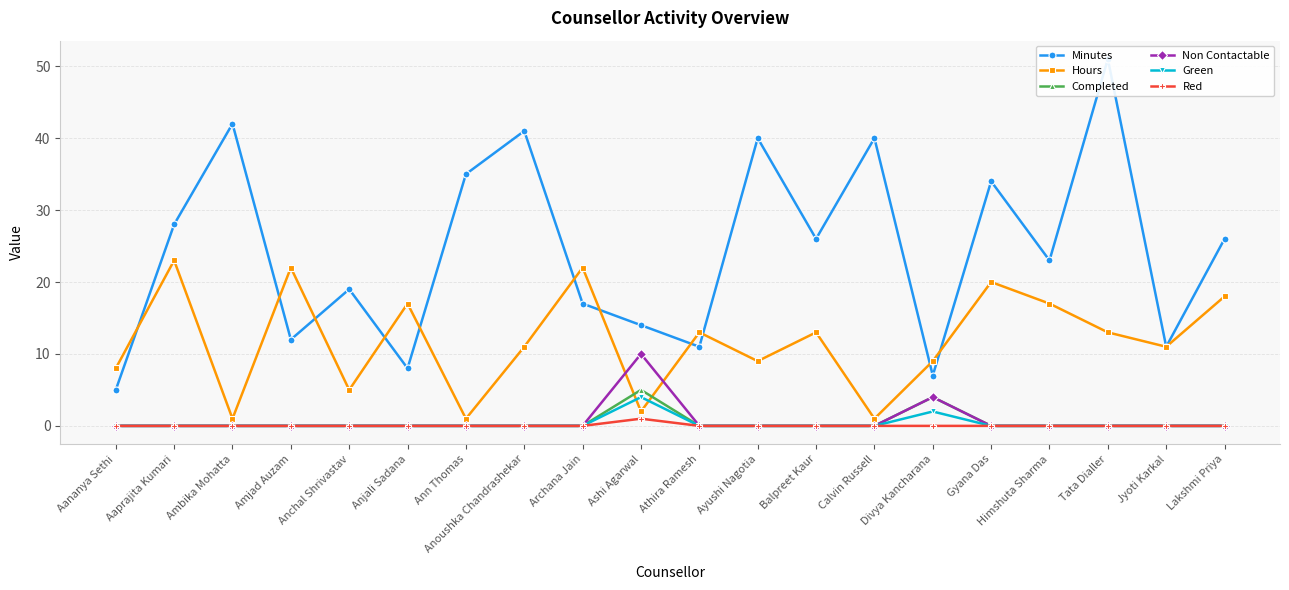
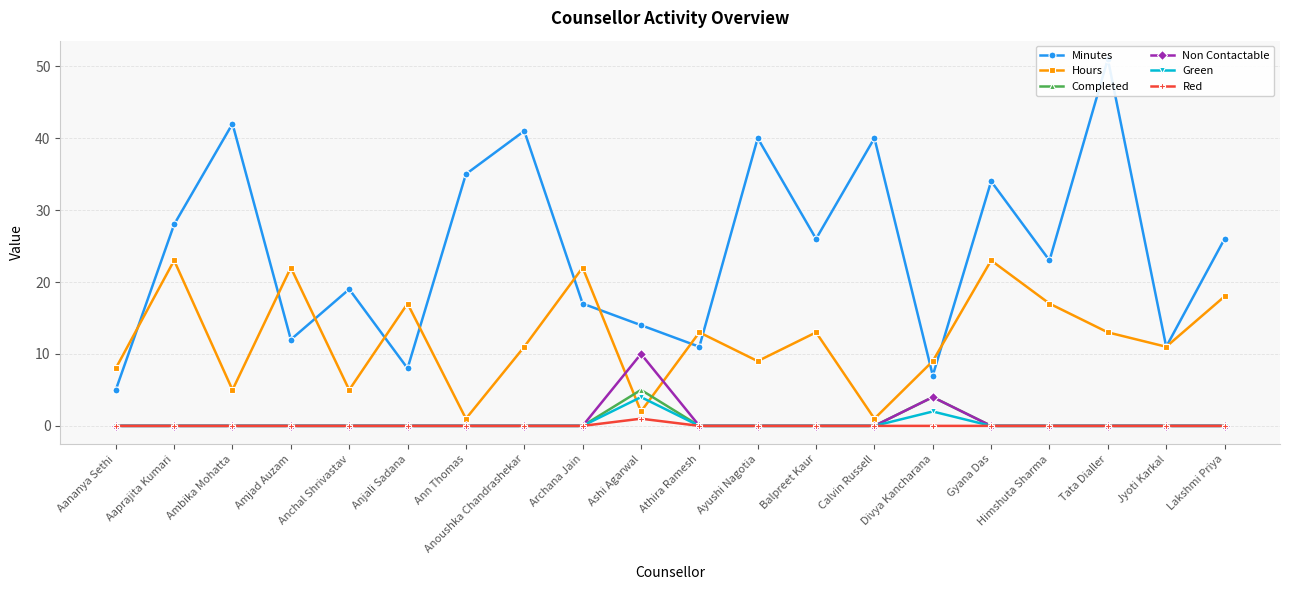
  {
    "Hours": {
      "Aananya Sethi": 8,
      "Aaprajita Kumari": 23,
-     "Ambika Mohatta": 1,
+     "Ambika Mohatta": 5,
      "Amjad Auzam": 22,
      "Anchal Shrivastav": 5,
      "Anjali Sadana": 17,
      "Ann Thomas": 1,
      "Anoushka Chandrashekar": 11,
      "Archana Jain": 22,
      "Ashi Agarwal": 2,
      "Athira Ramesh": 13,
      "Ayushi Nagotia": 9,
      "Balpreet Kaur": 13,
      "Calvin Russell": 1,
      "Divya Kancharana": 9,
-     "Gyana Das": 20,
+     "Gyana Das": 23,
      "Himshuta Sharma": 17,
      "Tata Dialler": 13,
      "Lakshmi Priya": 18
    },
    "Completed": {
      "Ashi Agarwal": 5
    },
    "Non Contactable": {
      "Ashi Agarwal": 10
    },
    "Red": {
      "Ashi Agarwal": 1,
      "Divya Kancharana": 0
    }
  }
